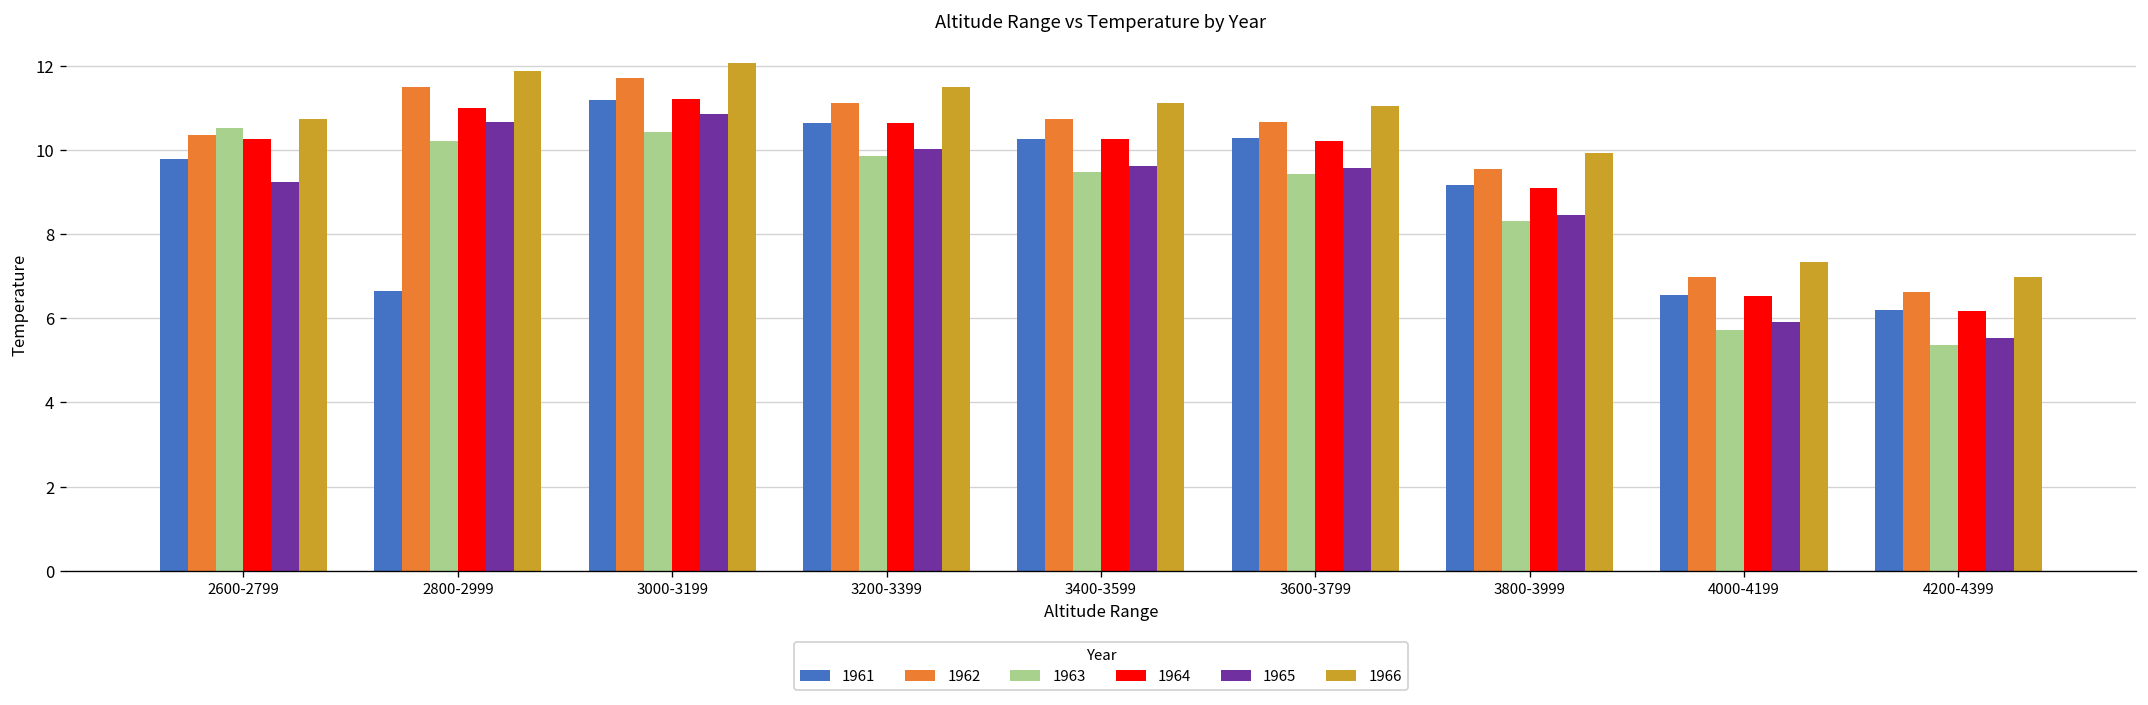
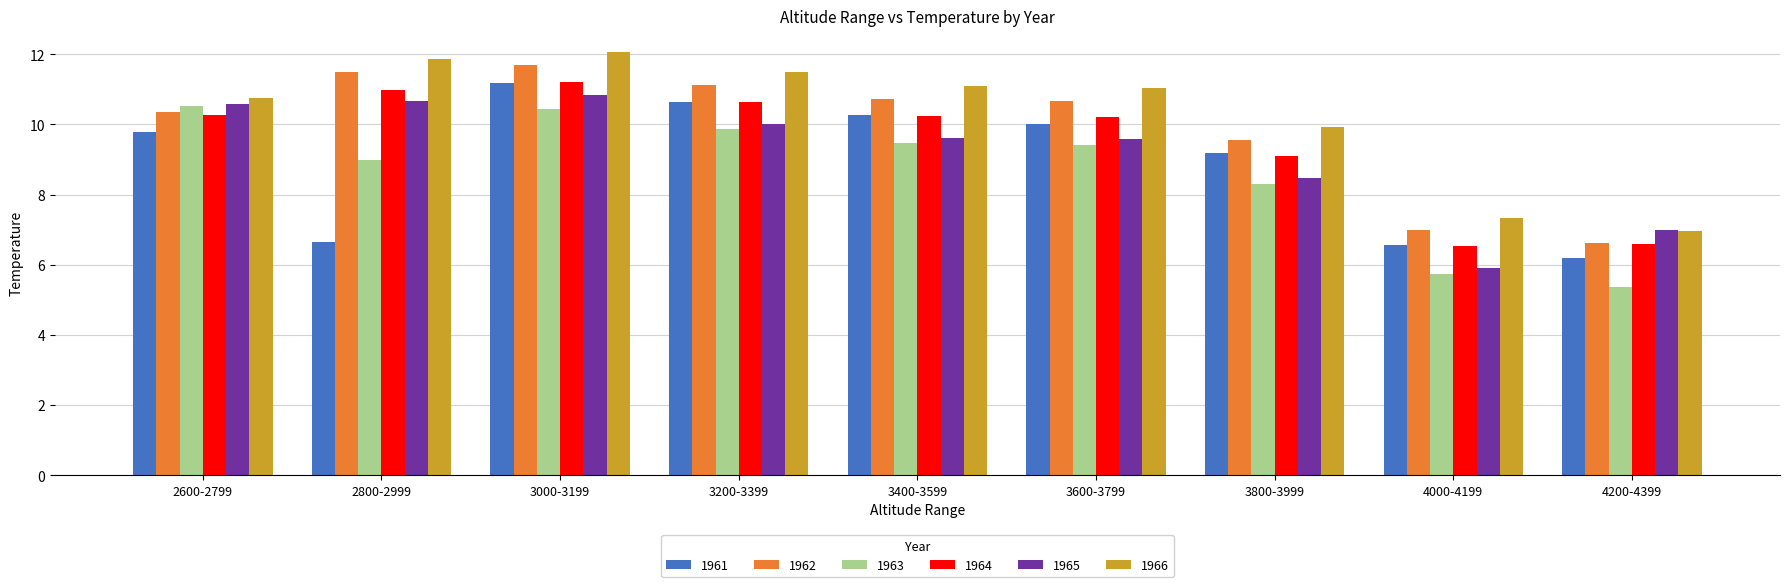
  {
    "1961": {
      "2600-2799": 9.8,
      "2800-2999": 6.6,
      "3000-3199": 11.2,
      "3200-3399": 10.6,
      "3400-3599": 10.3,
-     "3600-3799": 10.3,
+     "3600-3799": 10.0,
      "3800-3999": 9.2,
      "4000-4199": 6.6,
      "4200-4399": 6.2
    },
    "1963": {
      "2600-2799": 10.5,
-     "2800-2999": 10.2,
+     "2800-2999": 9.0,
      "3000-3199": 10.4,
      "3200-3399": 9.9,
      "3400-3599": 9.5,
      "3600-3799": 9.4,
      "3800-3999": 8.3,
      "4000-4199": 5.7,
      "4200-4399": 5.4
    },
    "1964": {
      "2600-2799": 10.3,
      "2800-2999": 11.0,
      "3000-3199": 11.2,
      "3200-3399": 10.6,
      "3400-3599": 10.3,
      "3600-3799": 10.2,
      "3800-3999": 9.1,
      "4000-4199": 6.5,
-     "4200-4399": 6.2
+     "4200-4399": 6.6
    },
    "1965": {
-     "2600-2799": 9.2,
+     "2600-2799": 10.6,
      "2800-2999": 10.7,
      "3000-3199": 10.8,
      "3200-3399": 10.0,
      "3400-3599": 9.6,
      "3600-3799": 9.6,
      "3800-3999": 8.5,
      "4000-4199": 5.9,
-     "4200-4399": 5.5
+     "4200-4399": 7.0
    }
  }
